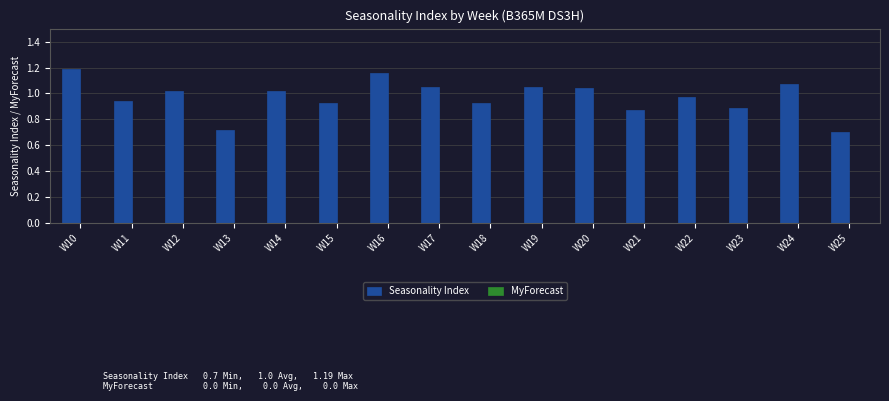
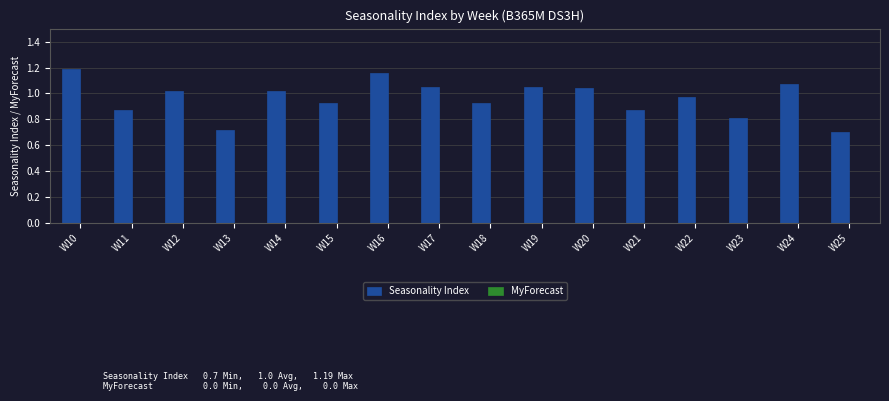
  {
    "Seasonality Index": {
      "W10": 1.19,
-     "W11": 0.94,
+     "W11": 0.87,
      "W12": 1.02,
      "W13": 0.72,
      "W14": 1.02,
      "W15": 0.93,
      "W16": 1.16,
      "W17": 1.05,
      "W18": 0.93,
      "W19": 1.05,
      "W20": 1.04,
      "W21": 0.87,
      "W22": 0.97,
-     "W23": 0.89,
+     "W23": 0.81,
      "W24": 1.07,
      "W25": 0.70
    },
    "MyForecast": {
      "W10": 0.00,
      "W11": 0.00,
      "W12": 0.00,
      "W13": 0.00,
      "W14": 0.00,
      "W15": 0.00,
      "W16": 0.00,
      "W17": 0.00,
      "W18": 0.00,
      "W19": 0.00,
      "W20": 0.00,
      "W21": 0.00,
      "W22": 0.00,
      "W23": 0.00,
      "W24": 0.00,
      "W25": 0.00
    }
  }
